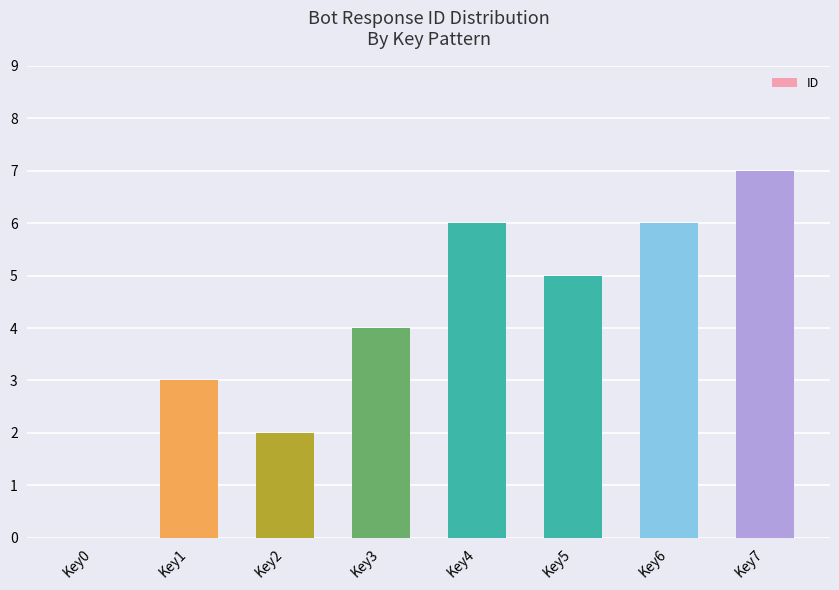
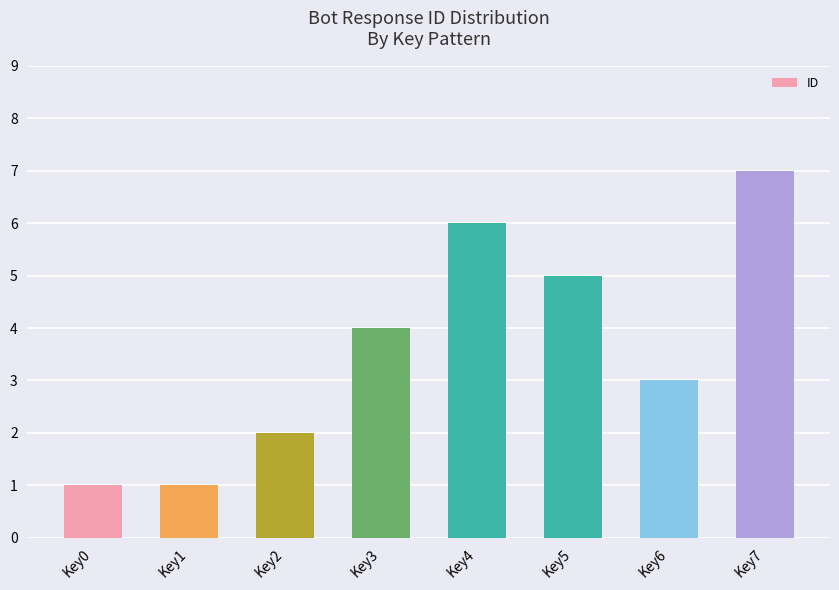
  {
-   "Key0": 0,
-   "Key1": 3,
+   "Key0": 1,
+   "Key1": 1,
    "Key2": 2,
    "Key3": 4,
    "Key4": 6,
    "Key5": 5,
-   "Key6": 6,
+   "Key6": 3,
    "Key7": 7
  }
